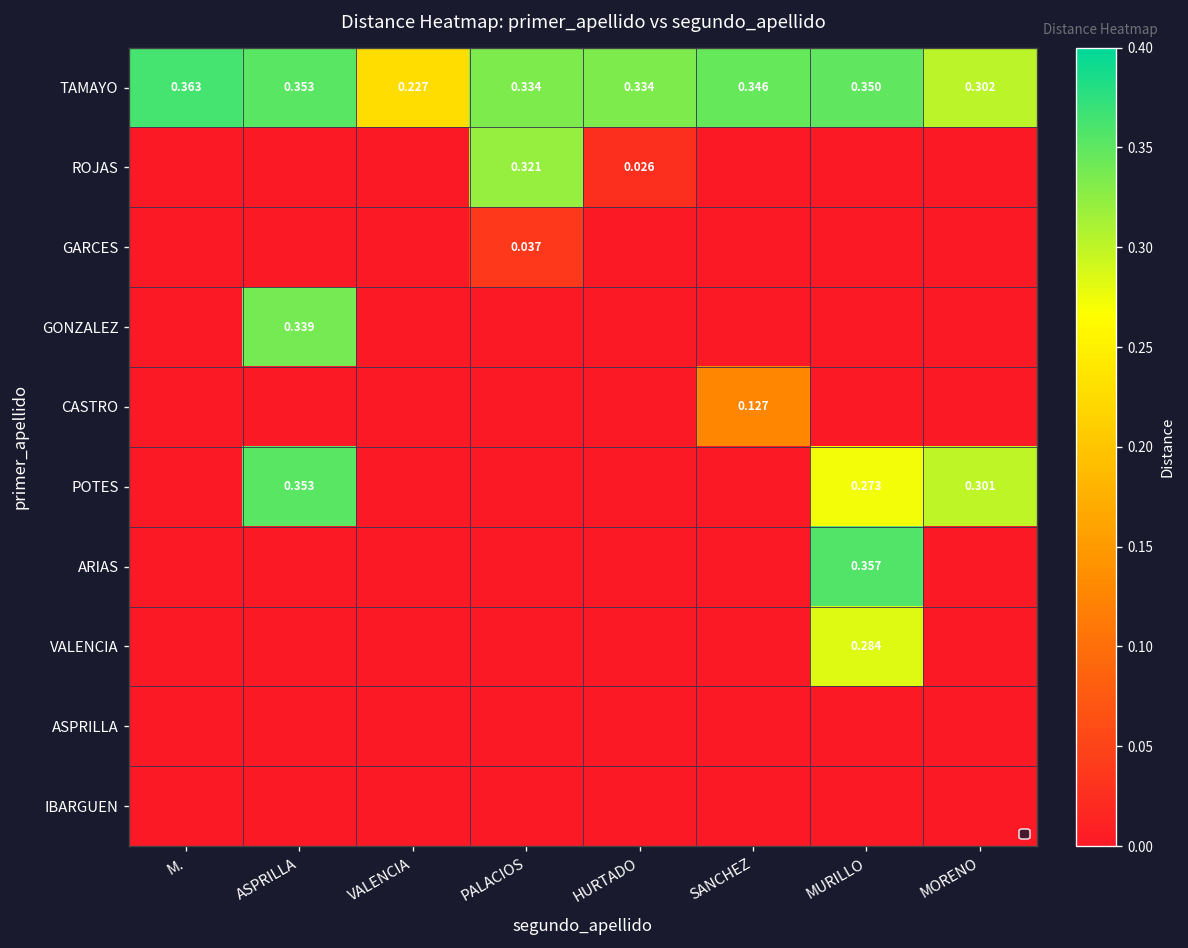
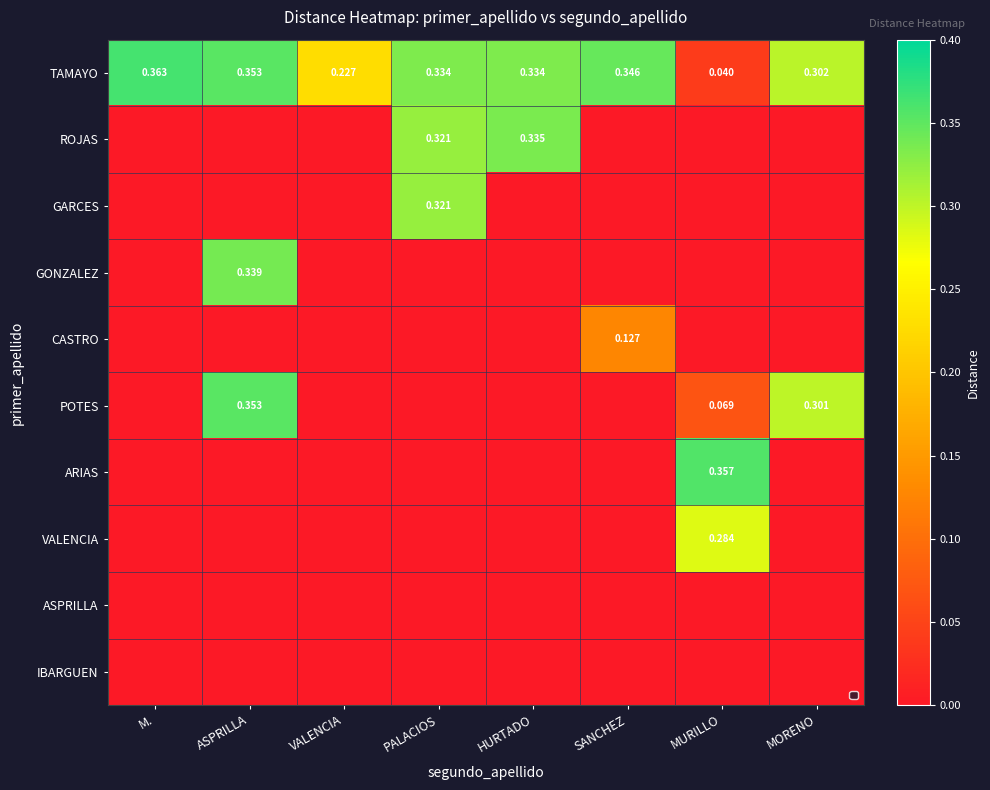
  {
    "TAMAYO": {
      "M.": 0.363,
      "ASPRILLA": 0.353,
      "VALENCIA": 0.227,
      "PALACIOS": 0.334,
      "HURTADO": 0.334,
      "SANCHEZ": 0.346,
-     "MURILLO": 0.350,
+     "MURILLO": 0.040,
      "MORENO": 0.302
    },
    "ROJAS": {
      "PALACIOS": 0.321,
-     "HURTADO": 0.026
+     "HURTADO": 0.335
    },
    "GARCES": {
-     "PALACIOS": 0.037
+     "PALACIOS": 0.321
    },
    "GONZALEZ": {
      "ASPRILLA": 0.339
    },
    "CASTRO": {
      "SANCHEZ": 0.127
    },
    "POTES": {
      "ASPRILLA": 0.353,
-     "MURILLO": 0.273,
+     "MURILLO": 0.069,
      "MORENO": 0.301
    },
    "ARIAS": {
      "MURILLO": 0.357
    },
    "VALENCIA": {
      "MURILLO": 0.284
    }
  }
